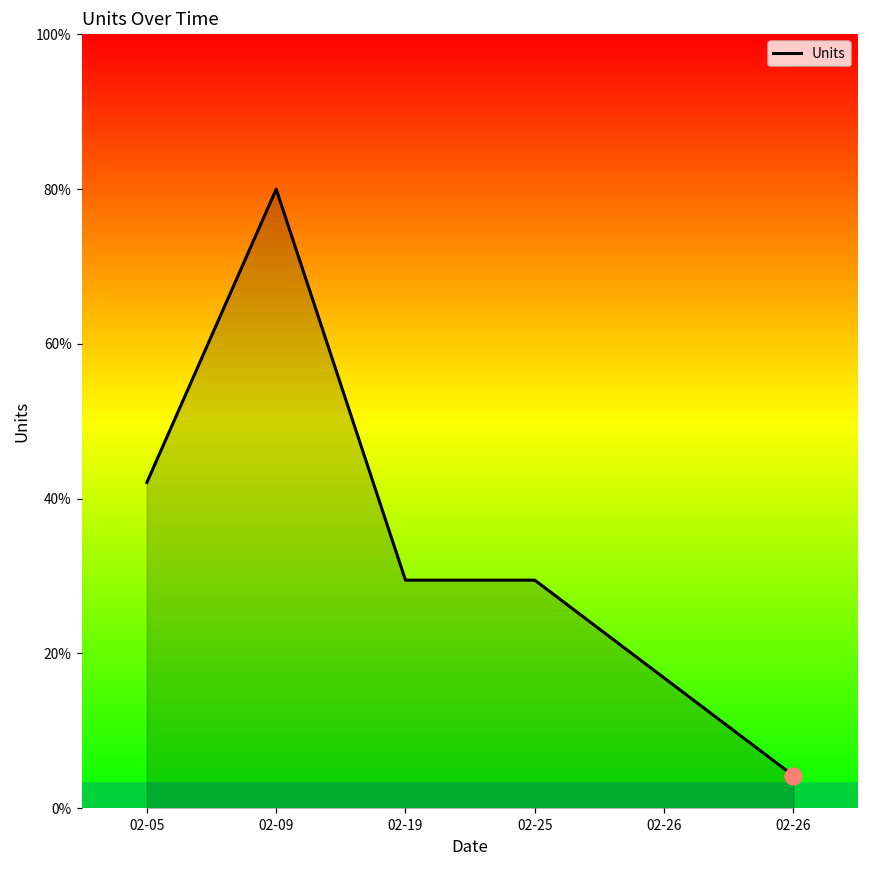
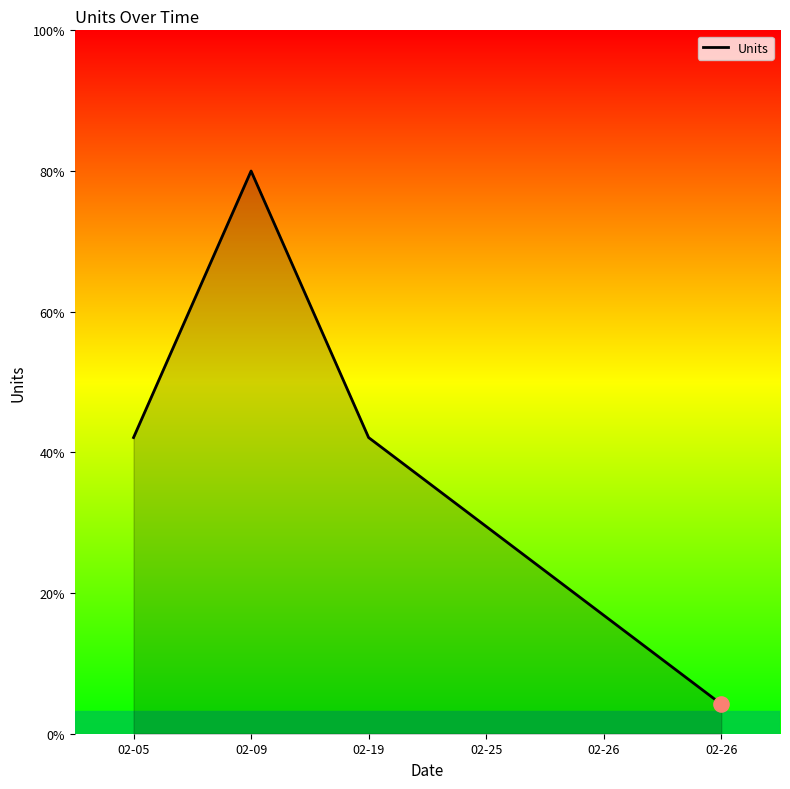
  {
    "Units": {
      "02-05": "42%",
      "02-09": "80%",
-     "02-19": "29%",
+     "02-19": "42%",
      "02-25": "29%"
    }
  }
